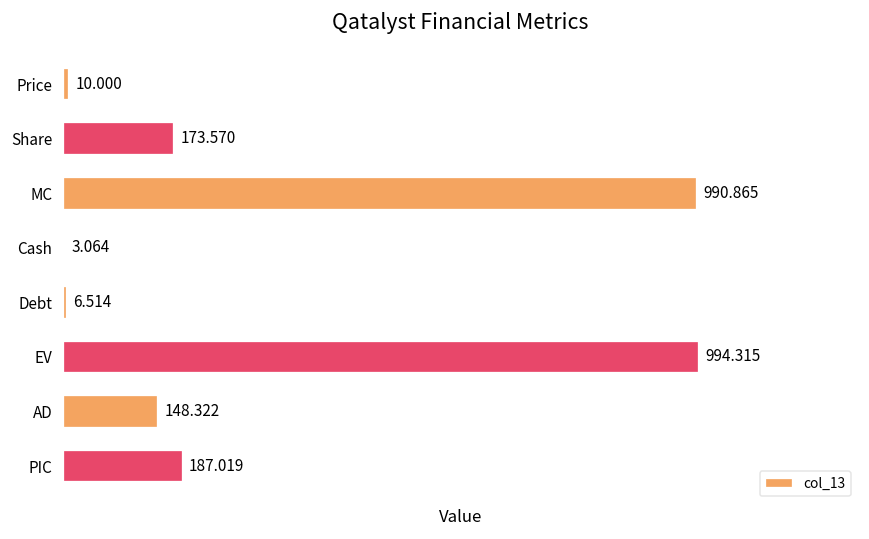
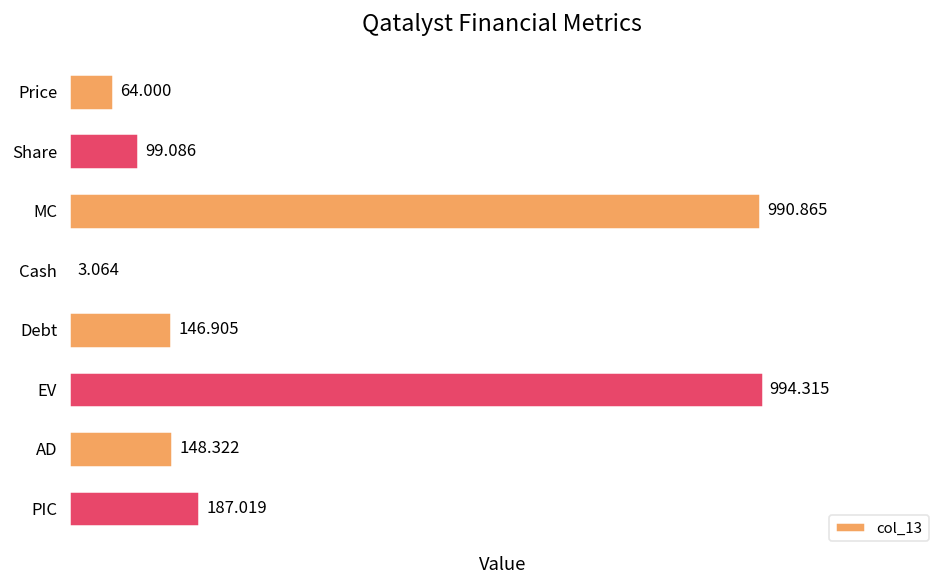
  {
-   "Price": 10.000,
-   "Share": 173.570,
+   "Price": 64.000,
+   "Share": 99.086,
    "MC": 990.865,
    "Cash": 3.064,
-   "Debt": 6.514,
+   "Debt": 146.905,
    "EV": 994.315,
    "AD": 148.322,
    "PIC": 187.019
  }
